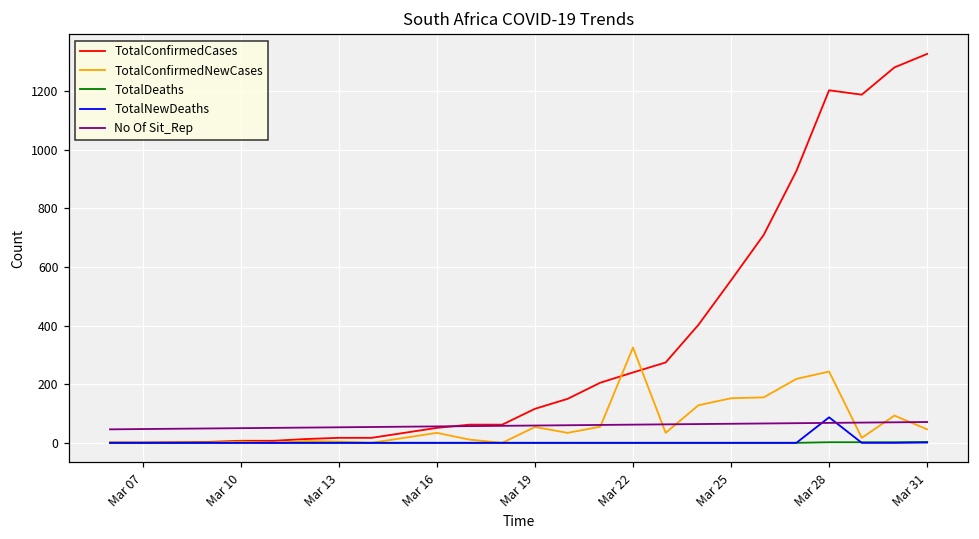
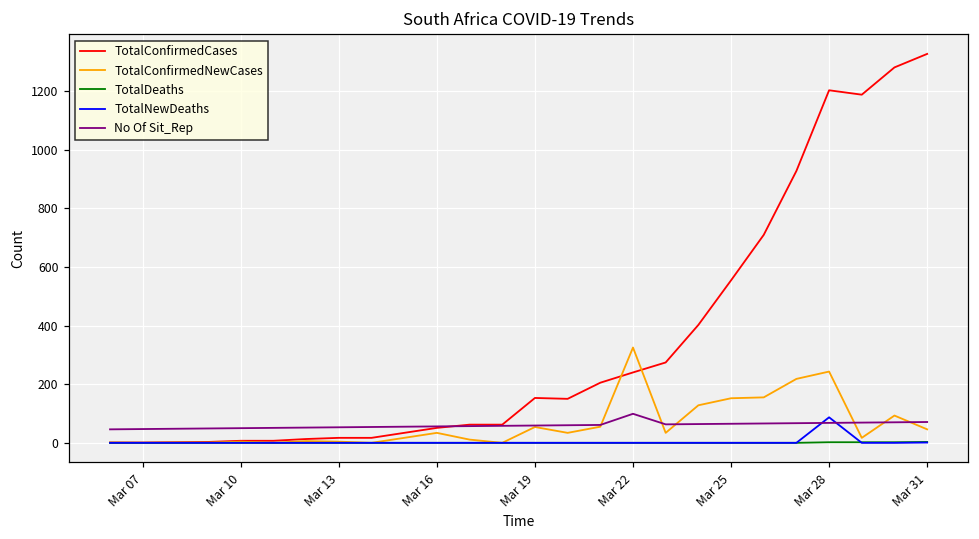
  {
    "TotalConfirmedCases": {
      "Mar 13": 20,
-     "Mar 19": 120,
+     "Mar 19": 150,
      "Mar 22": 240,
      "Mar 25": 550,
      "Mar 28": 1200,
      "Mar 31": 1330
    },
    "TotalConfirmedNewCases": {
      "Mar 16": 30,
      "Mar 22": 330,
      "Mar 25": 150,
      "Mar 28": 240,
      "Mar 31": 50
    },
    "TotalDeaths": {
      "Mar 28": 0
    },
    "TotalNewDeaths": {
      "Mar 28": 90
    },
    "No Of Sit_Rep": {
      "Mar 07": 50,
      "Mar 10": 50,
      "Mar 13": 50,
-     "Mar 22": 60,
+     "Mar 22": 100,
      "Mar 25": 70,
      "Mar 28": 70,
      "Mar 31": 70
    }
  }
